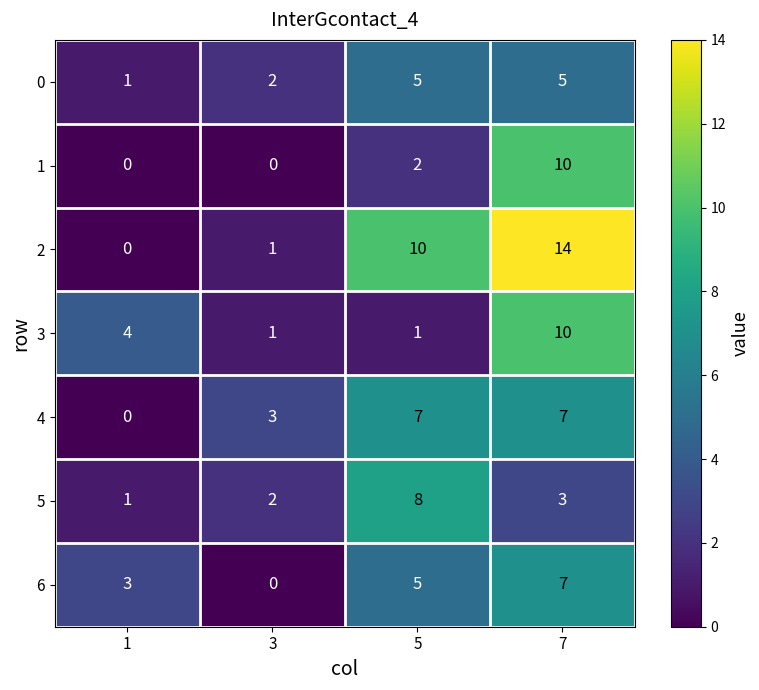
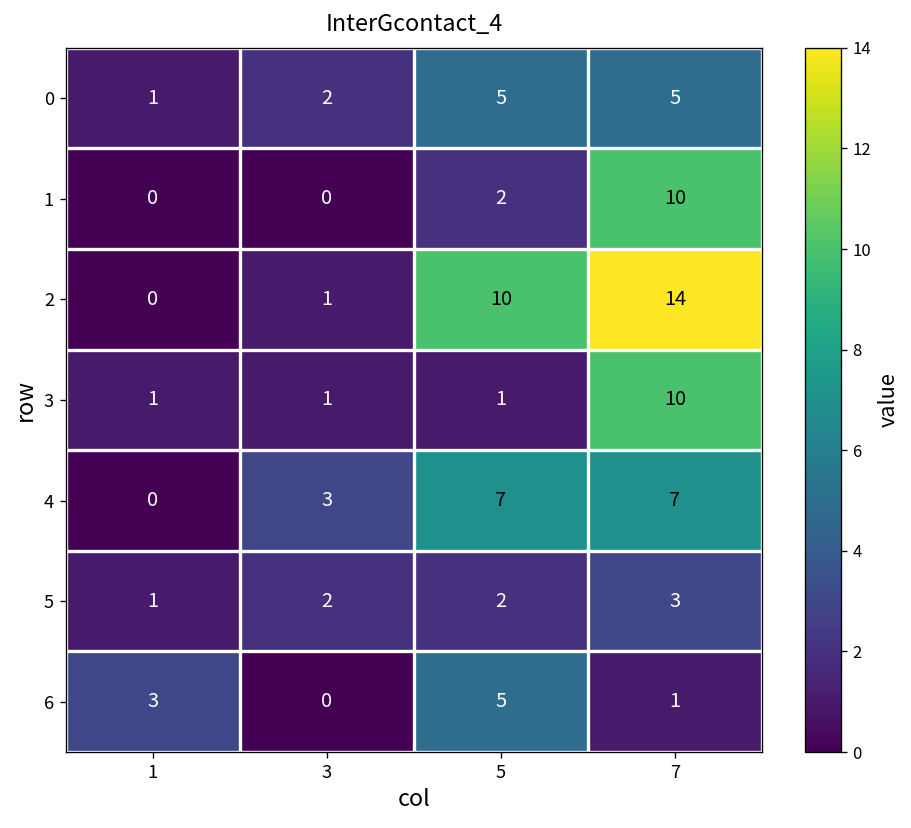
  {
    "0": {
      "1": 1,
      "3": 2,
      "5": 5,
      "7": 5
    },
    "1": {
      "1": 0,
      "3": 0,
      "5": 2,
      "7": 10
    },
    "2": {
      "1": 0,
      "3": 1,
      "5": 10,
      "7": 14
    },
    "3": {
-     "1": 4,
+     "1": 1,
      "3": 1,
      "5": 1,
      "7": 10
    },
    "4": {
      "1": 0,
      "3": 3,
      "5": 7,
      "7": 7
    },
    "5": {
      "1": 1,
      "3": 2,
-     "5": 8,
+     "5": 2,
      "7": 3
    },
    "6": {
      "1": 3,
      "3": 0,
      "5": 5,
-     "7": 7
+     "7": 1
    }
  }
